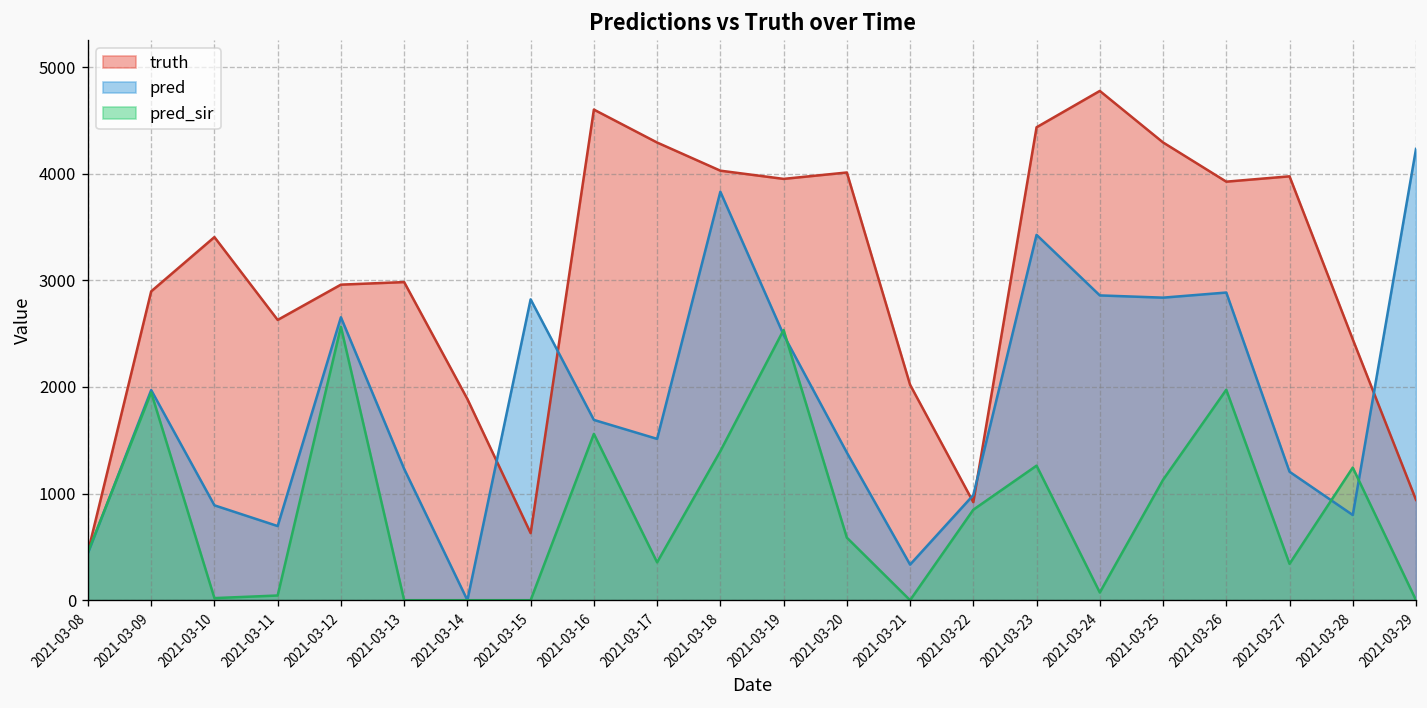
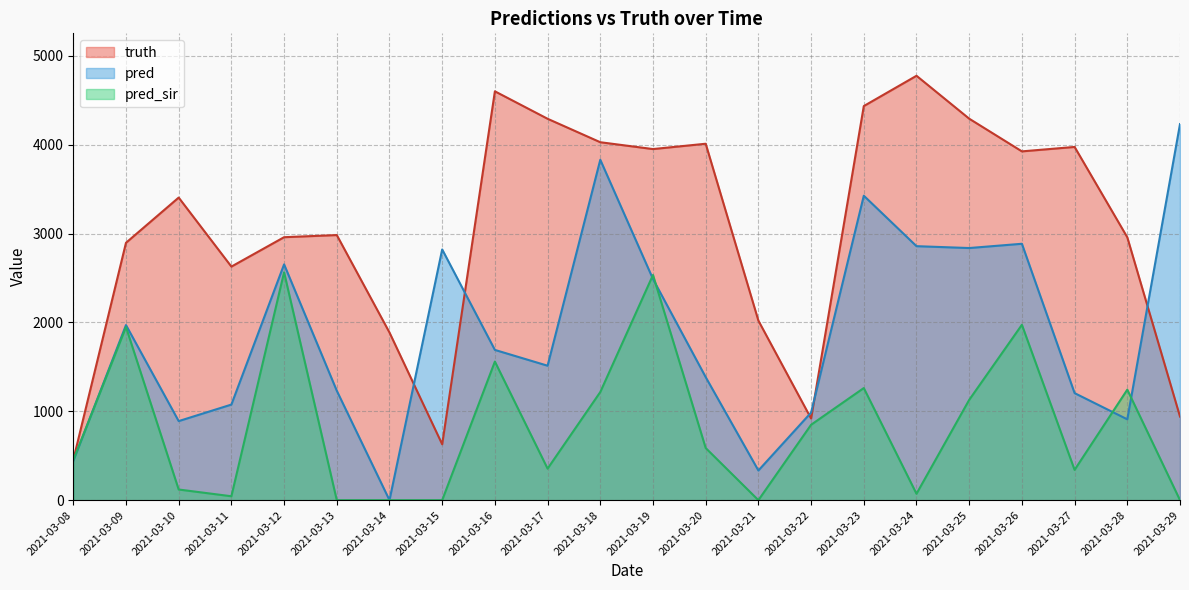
  {
    "truth": {
      "2021-03-09": 2900,
      "2021-03-10": 3400,
      "2021-03-11": 2600,
      "2021-03-12": 3000,
      "2021-03-13": 3000,
      "2021-03-14": 1900,
      "2021-03-15": 600,
      "2021-03-16": 4600,
      "2021-03-17": 4300,
      "2021-03-18": 4000,
      "2021-03-19": 4000,
      "2021-03-20": 4000,
      "2021-03-21": 2000,
      "2021-03-22": 900,
      "2021-03-23": 4400,
      "2021-03-24": 4800,
      "2021-03-25": 4300,
      "2021-03-26": 3900,
      "2021-03-27": 4000,
-     "2021-03-28": 2400,
+     "2021-03-28": 3000,
      "2021-03-29": 900
    },
    "pred": {
      "2021-03-10": 900,
-     "2021-03-11": 700,
+     "2021-03-11": 1100,
      "2021-03-12": 2700,
      "2021-03-13": 1200,
      "2021-03-15": 2800,
      "2021-03-16": 1700,
      "2021-03-17": 1500,
      "2021-03-18": 3800,
      "2021-03-19": 2500,
      "2021-03-20": 1400,
      "2021-03-21": 300,
      "2021-03-22": 1000,
      "2021-03-23": 3400,
      "2021-03-24": 2900,
      "2021-03-25": 2800,
      "2021-03-26": 2900,
      "2021-03-27": 1200,
-     "2021-03-28": 800,
+     "2021-03-28": 900,
      "2021-03-29": 4200
    },
    "pred_sir": {
-     "2021-03-10": 0,
+     "2021-03-10": 100,
      "2021-03-11": 0,
      "2021-03-12": 2600,
      "2021-03-13": 0,
      "2021-03-15": 0,
      "2021-03-16": 1600,
      "2021-03-17": 400,
-     "2021-03-18": 1400,
+     "2021-03-18": 1200,
      "2021-03-19": 2500,
      "2021-03-20": 600,
      "2021-03-21": 0,
      "2021-03-22": 800,
      "2021-03-23": 1300,
      "2021-03-24": 100,
      "2021-03-25": 1100,
      "2021-03-26": 2000,
      "2021-03-27": 300,
      "2021-03-28": 1200,
      "2021-03-29": 0
    }
  }
